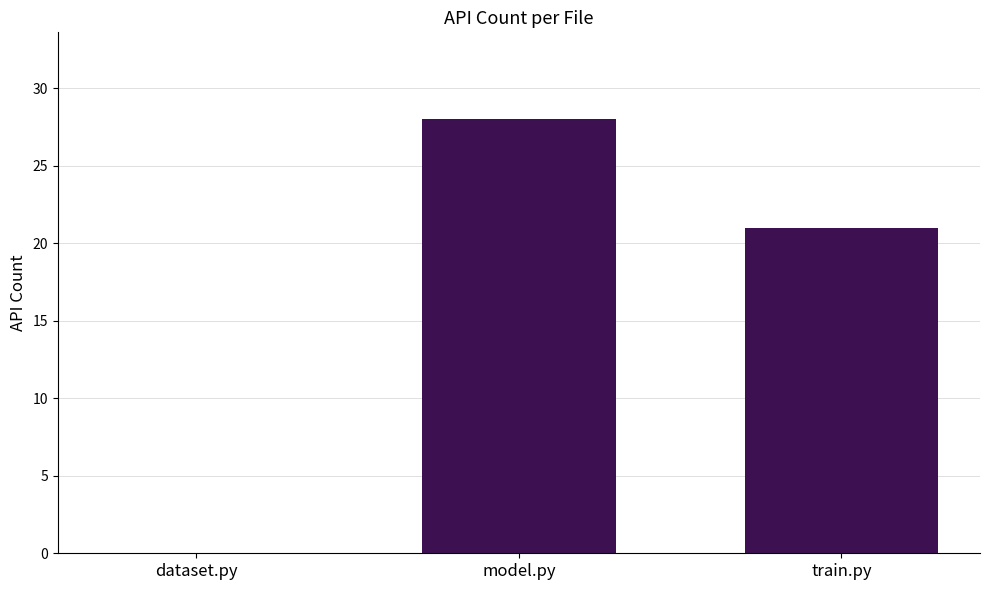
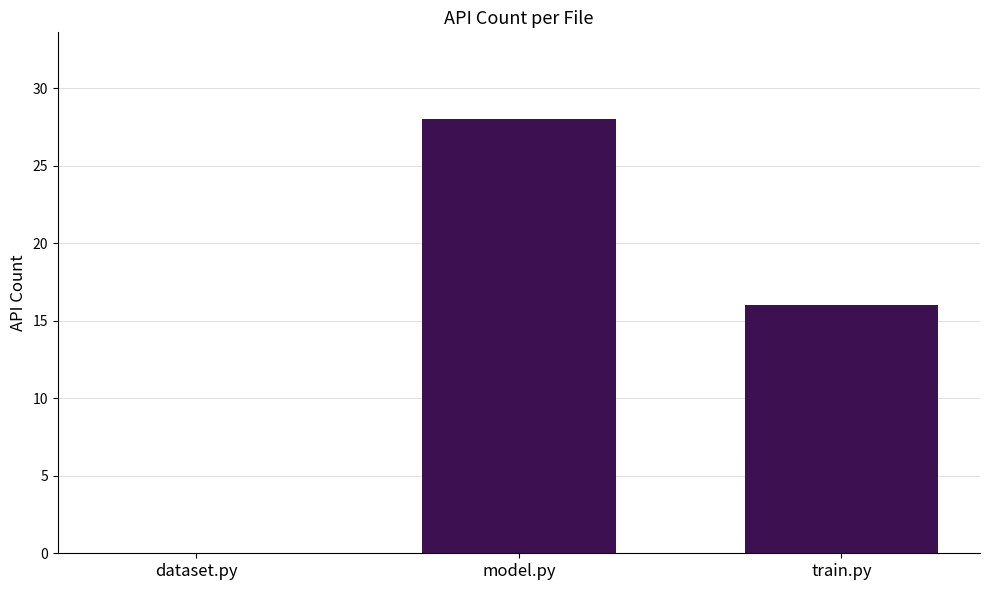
  {
    "dataset.py": 0,
    "model.py": 28,
-   "train.py": 21
+   "train.py": 16
  }
